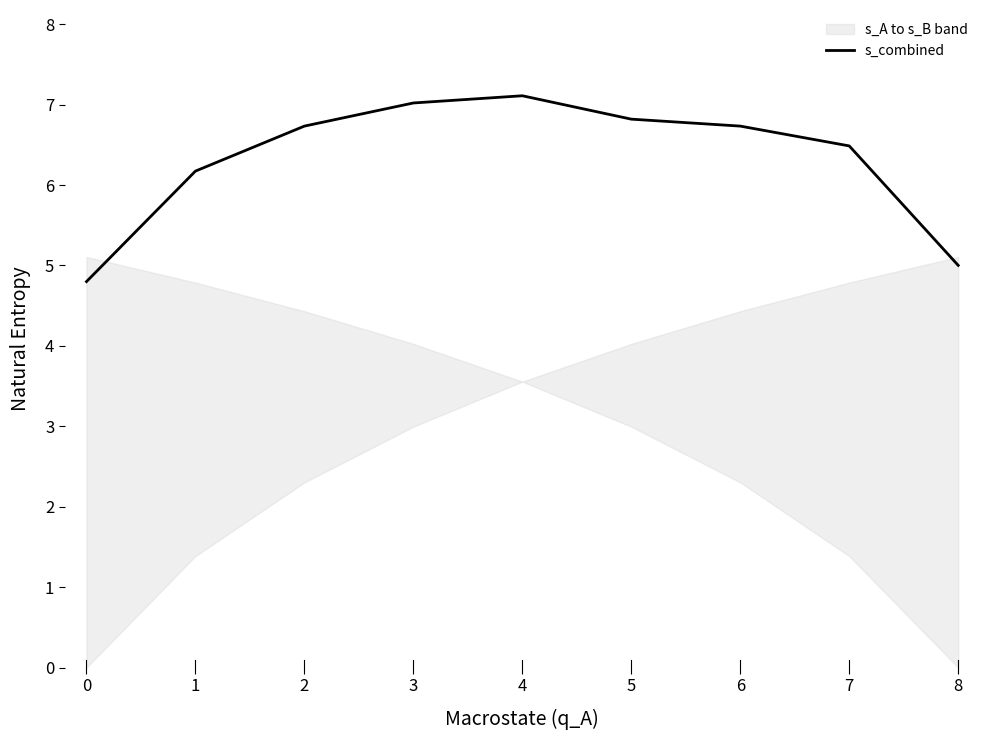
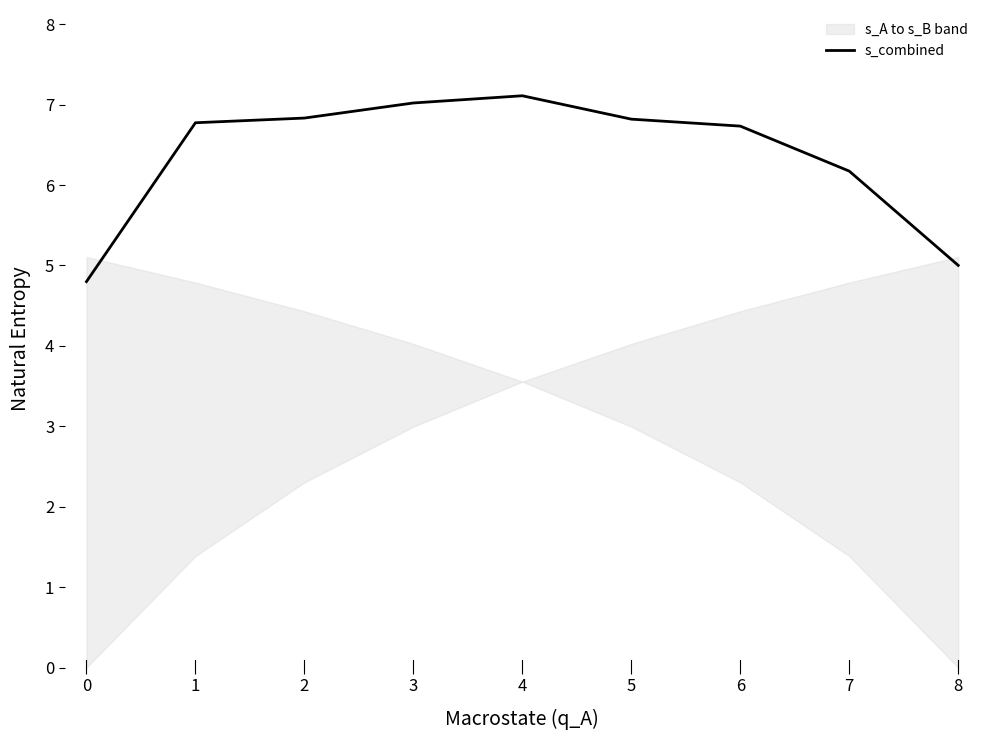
  {
    "s_combined": {
      "0": 4.8,
-     "1": 6.2,
-     "2": 6.7,
+     "1": 6.8,
+     "2": 6.8,
      "3": 7.0,
      "4": 7.1,
      "5": 6.8,
      "6": 6.7,
-     "7": 6.5,
+     "7": 6.2,
      "8": 5.0
    }
  }
